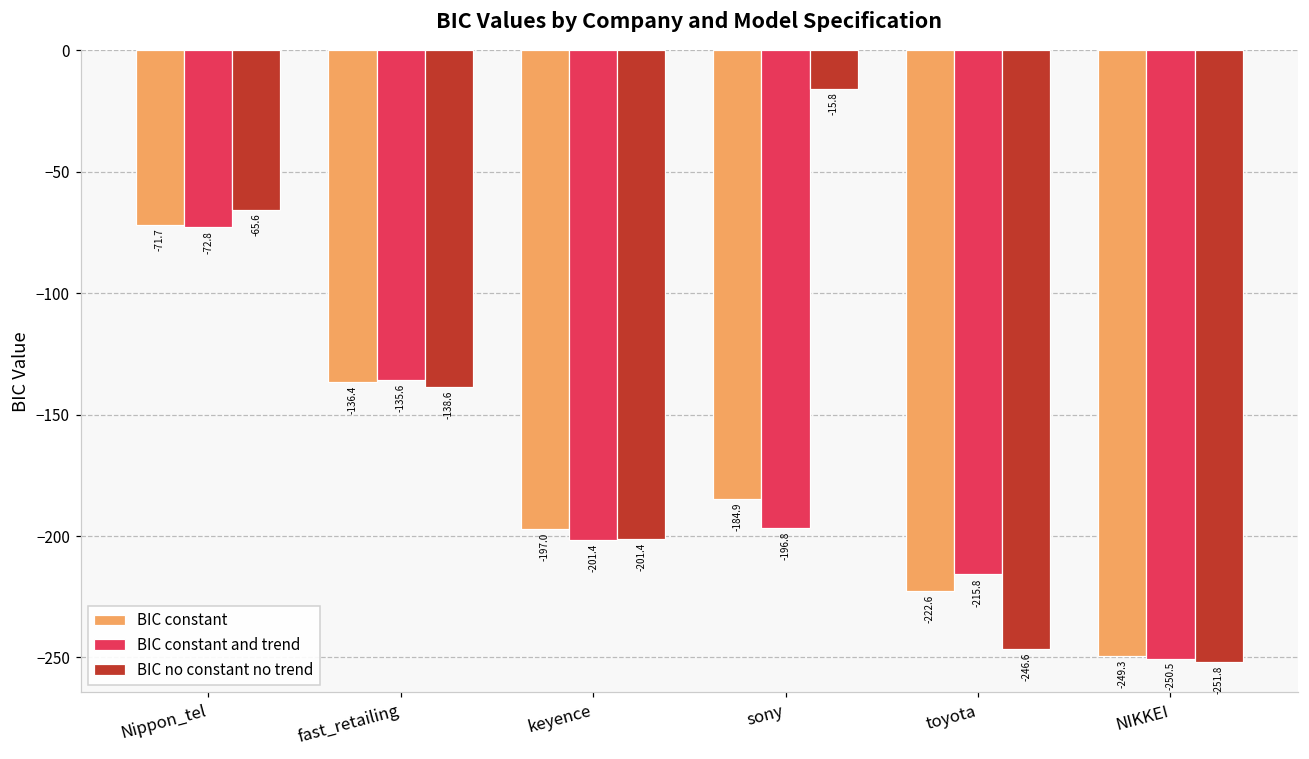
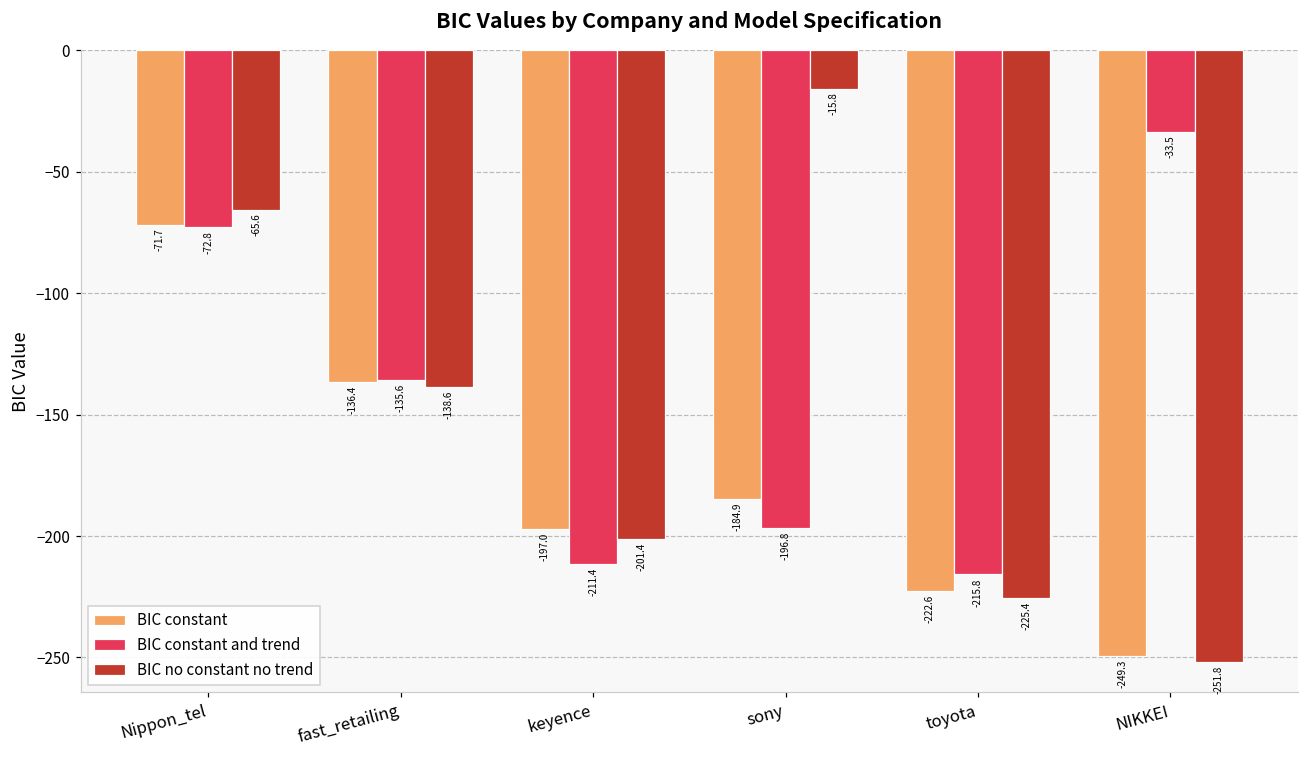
  {
    "BIC constant": {
      "Nippon_tel": -71.7,
      "fast_retailing": -136.4,
      "keyence": -197.0,
      "sony": -184.9,
      "toyota": -222.6,
      "NIKKEI": -249.3
    },
    "BIC constant and trend": {
      "Nippon_tel": -72.8,
      "fast_retailing": -135.6,
-     "keyence": -201.4,
+     "keyence": -211.4,
      "sony": -196.8,
      "toyota": -215.8,
-     "NIKKEI": -250.5
+     "NIKKEI": -33.5
    },
    "BIC no constant no trend": {
      "Nippon_tel": -65.6,
      "fast_retailing": -138.6,
      "keyence": -201.4,
      "sony": -15.8,
-     "toyota": -246.6,
+     "toyota": -225.4,
      "NIKKEI": -251.8
    }
  }
